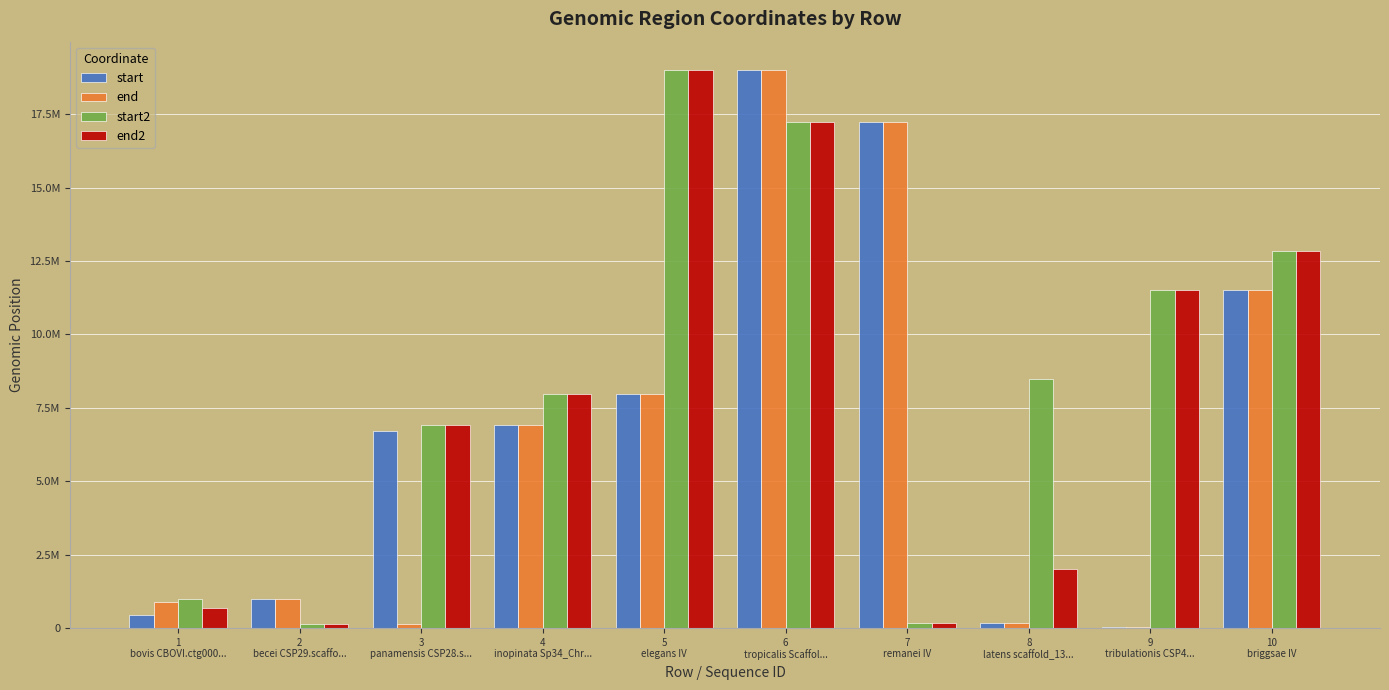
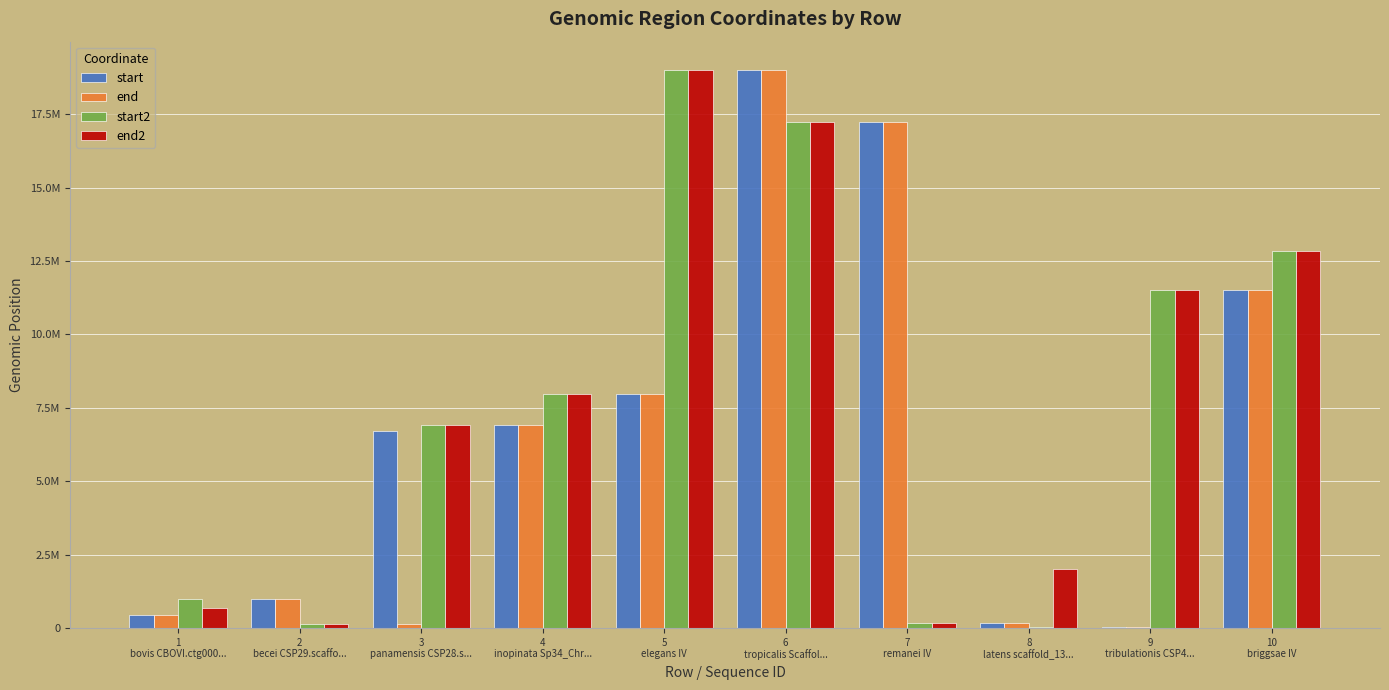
  {
    "start": {
      "1 bovis CBOVI.ctg000...": 500000,
      "2 becei CSP29.scaffo...": 1000000,
      "3 panamensis CSP28.s...": 6700000,
      "4 inopinata Sp34_Chr...": 6900000,
      "5 elegans IV": 8000000,
      "6 tropicalis Scaffol...": 19000000,
      "7 remanei IV": 17200000,
      "8 latens scaffold_13...": 200000,
      "10 briggsae IV": 11500000
    },
    "end": {
-     "1 bovis CBOVI.ctg000...": 900000,
+     "1 bovis CBOVI.ctg000...": 500000,
      "2 becei CSP29.scaffo...": 1000000,
      "3 panamensis CSP28.s...": 100000,
      "4 inopinata Sp34_Chr...": 6900000,
      "5 elegans IV": 8000000,
      "6 tropicalis Scaffol...": 19000000,
      "7 remanei IV": 17200000,
      "8 latens scaffold_13...": 200000,
      "10 briggsae IV": 11500000
    },
    "start2": {
      "1 bovis CBOVI.ctg000...": 1000000,
      "2 becei CSP29.scaffo...": 100000,
      "3 panamensis CSP28.s...": 6900000,
      "4 inopinata Sp34_Chr...": 8000000,
      "5 elegans IV": 19000000,
      "6 tropicalis Scaffol...": 17200000,
      "7 remanei IV": 200000,
-     "8 latens scaffold_13...": 8500000,
+     "8 latens scaffold_13...": 0,
      "9 tribulationis CSP4...": 11500000,
      "10 briggsae IV": 12900000
    },
    "end2": {
      "1 bovis CBOVI.ctg000...": 700000,
      "2 becei CSP29.scaffo...": 100000,
      "3 panamensis CSP28.s...": 6900000,
      "4 inopinata Sp34_Chr...": 8000000,
      "5 elegans IV": 19000000,
      "6 tropicalis Scaffol...": 17200000,
      "7 remanei IV": 200000,
      "8 latens scaffold_13...": 2000000,
      "9 tribulationis CSP4...": 11500000,
      "10 briggsae IV": 12900000
    }
  }
